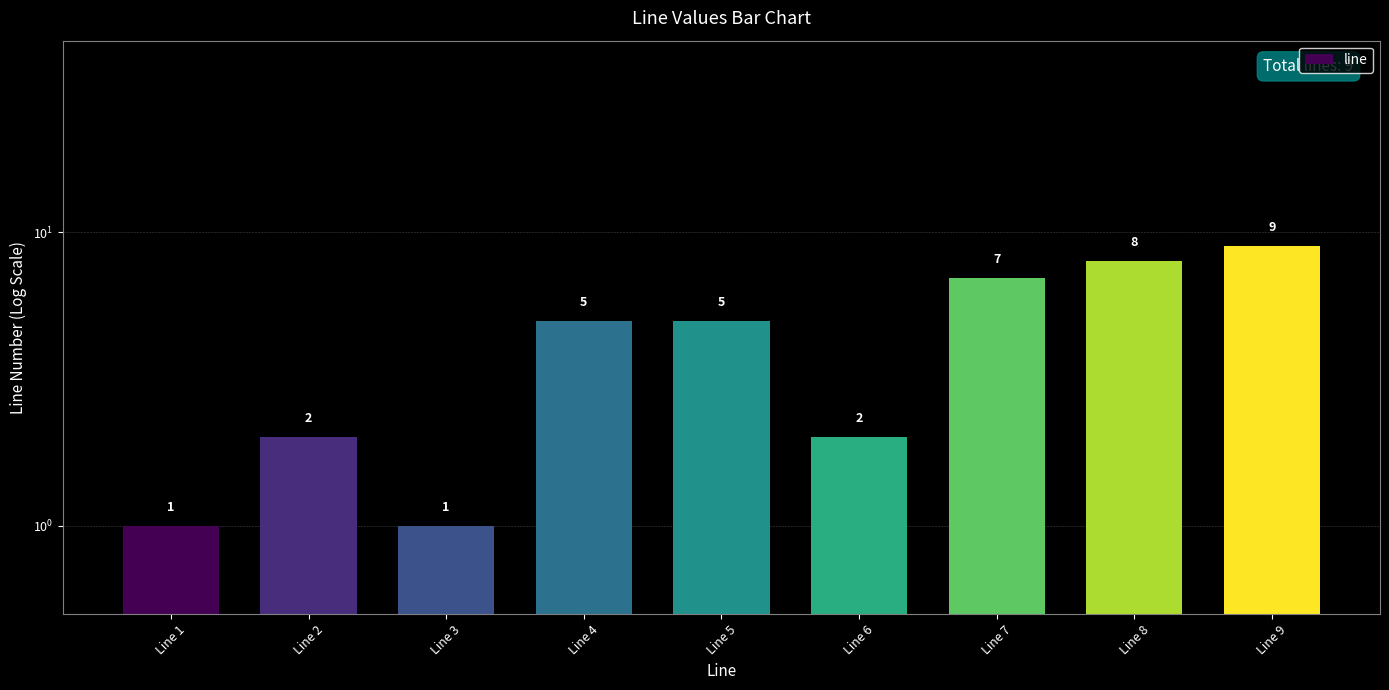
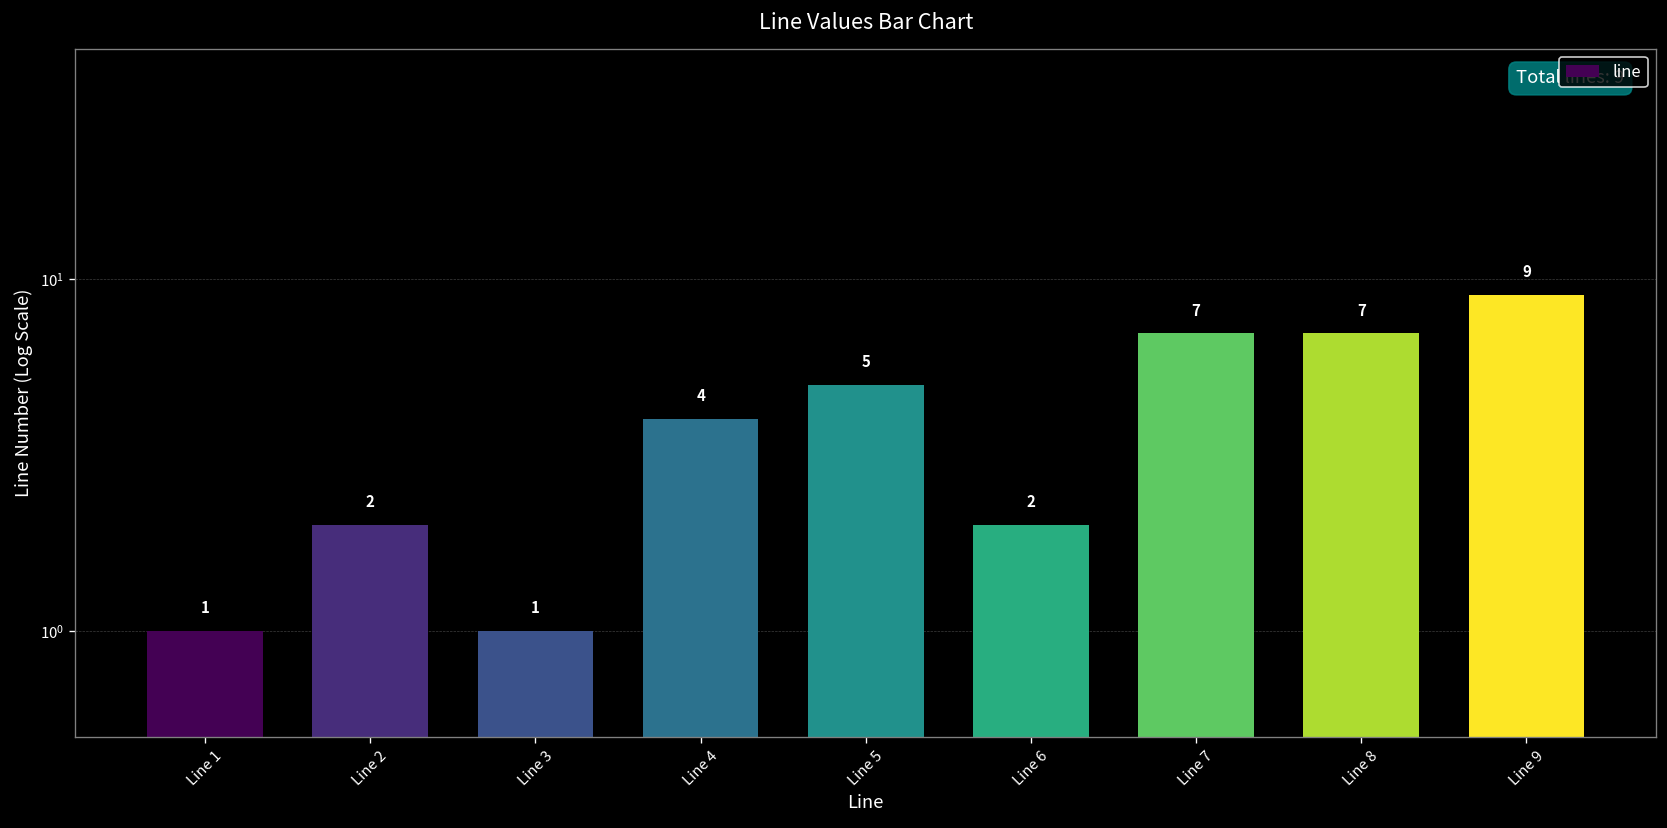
  {
    "Line 1": 1,
    "Line 2": 2,
    "Line 3": 1,
-   "Line 4": 5,
+   "Line 4": 4,
    "Line 5": 5,
    "Line 6": 2,
    "Line 7": 7,
-   "Line 8": 8,
+   "Line 8": 7,
    "Line 9": 9
  }
